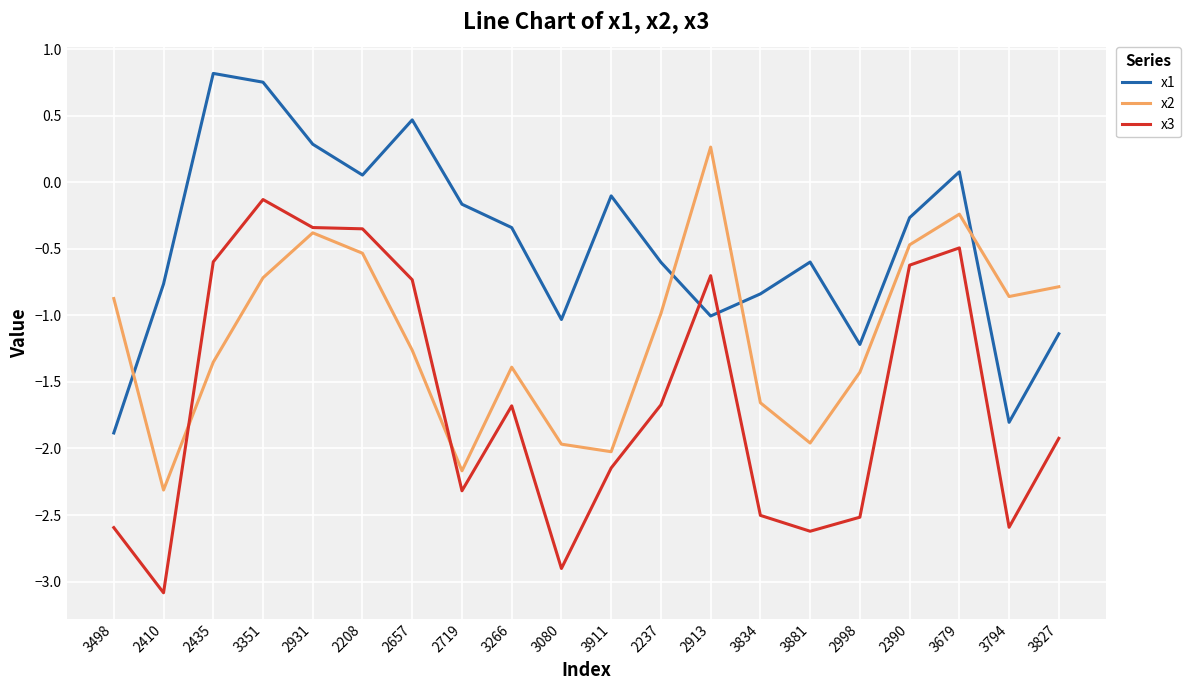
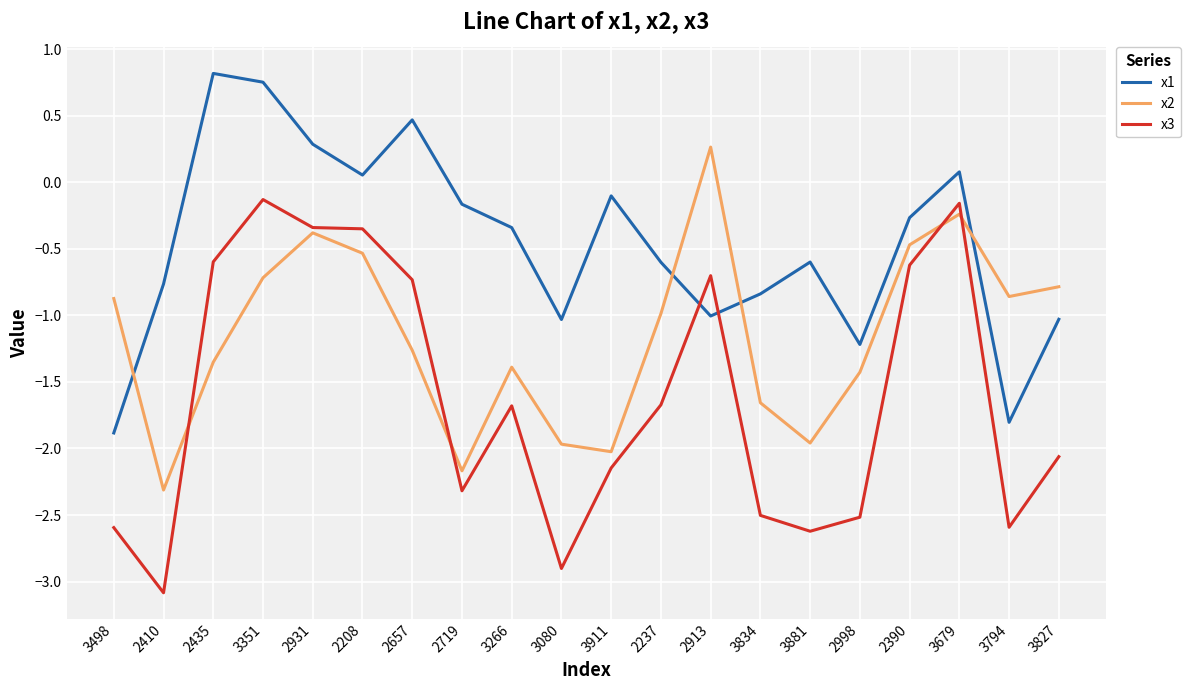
  {
    "x1": {
      "3498": -1.88,
      "2410": -0.76,
      "2435": 0.82,
      "3351": 0.75,
      "2931": 0.29,
      "2208": 0.05,
      "2657": 0.47,
      "2719": -0.16,
      "3266": -0.34,
      "3080": -1.03,
      "3911": -0.10,
      "2237": -0.60,
      "2913": -1.00,
      "3834": -0.84,
      "3881": -0.60,
      "2998": -1.22,
      "2390": -0.27,
      "3679": 0.08,
      "3794": -1.80,
-     "3827": -1.14
+     "3827": -1.03
    },
    "x2": {
      "3498": -0.87,
      "2410": -2.31,
      "2435": -1.35,
      "3351": -0.72,
      "2931": -0.38,
      "2208": -0.53,
      "2657": -1.26,
      "2719": -2.17,
      "3266": -1.39,
      "3080": -1.97,
      "3911": -2.02,
      "2237": -0.99,
      "2913": 0.26,
      "3834": -1.66,
      "3881": -1.96,
      "2998": -1.43,
      "2390": -0.47,
      "3679": -0.24,
      "3794": -0.86,
      "3827": -0.78
    },
    "x3": {
      "3498": -2.59,
      "2410": -3.08,
      "2435": -0.60,
      "3351": -0.13,
      "2931": -0.34,
      "2208": -0.35,
      "2657": -0.73,
      "2719": -2.32,
      "3266": -1.68,
      "3080": -2.90,
      "3911": -2.15,
      "2237": -1.67,
      "2913": -0.70,
      "3834": -2.50,
      "3881": -2.62,
      "2998": -2.52,
      "2390": -0.62,
-     "3679": -0.49,
+     "3679": -0.16,
      "3794": -2.59,
-     "3827": -1.92
+     "3827": -2.06
    }
  }
